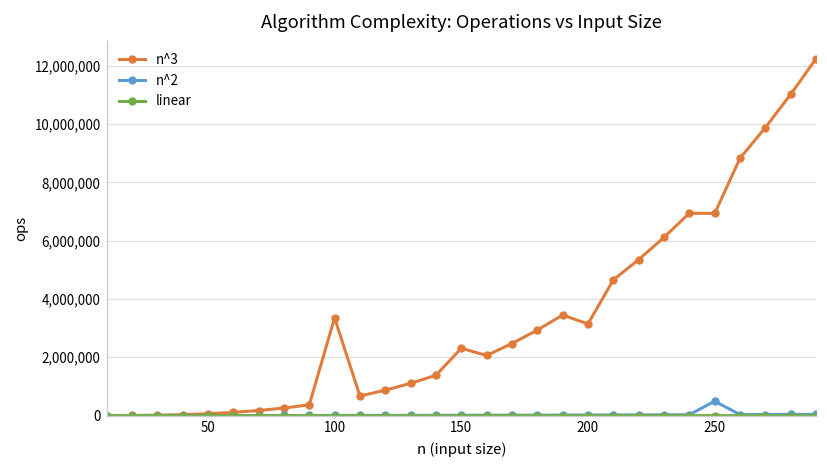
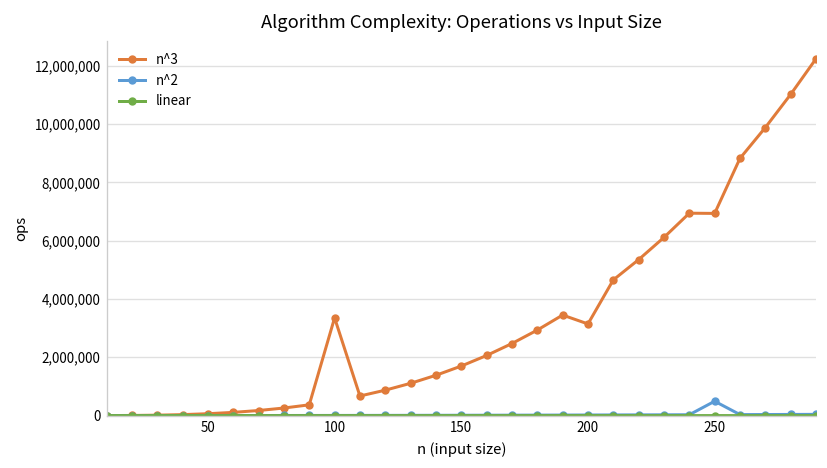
  {
    "n^3": {
      "100": "3,400,000",
-     "150": "2,300,000",
+     "150": "1,700,000",
      "200": "3,100,000",
      "250": "6,900,000"
    },
    "n^2": {
      "250": "500,000"
    },
    "linear": {
      "250": "0"
    }
  }
